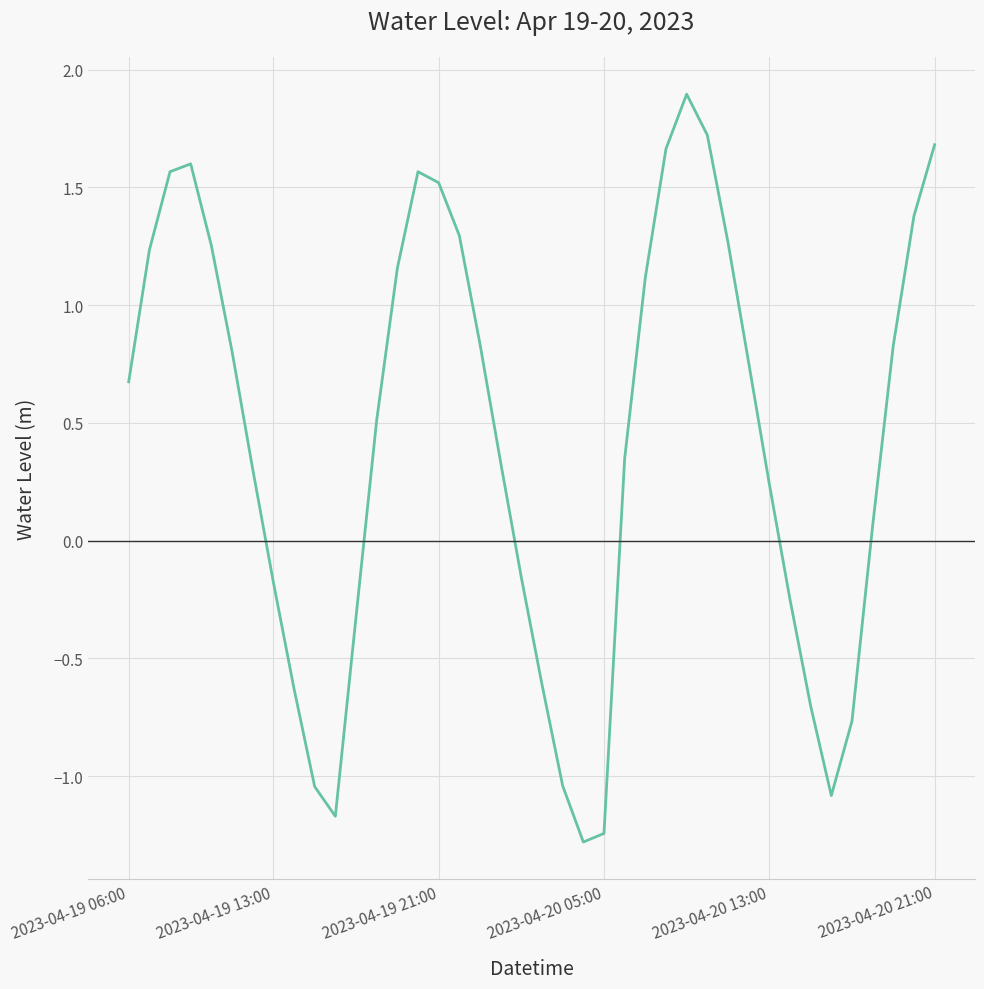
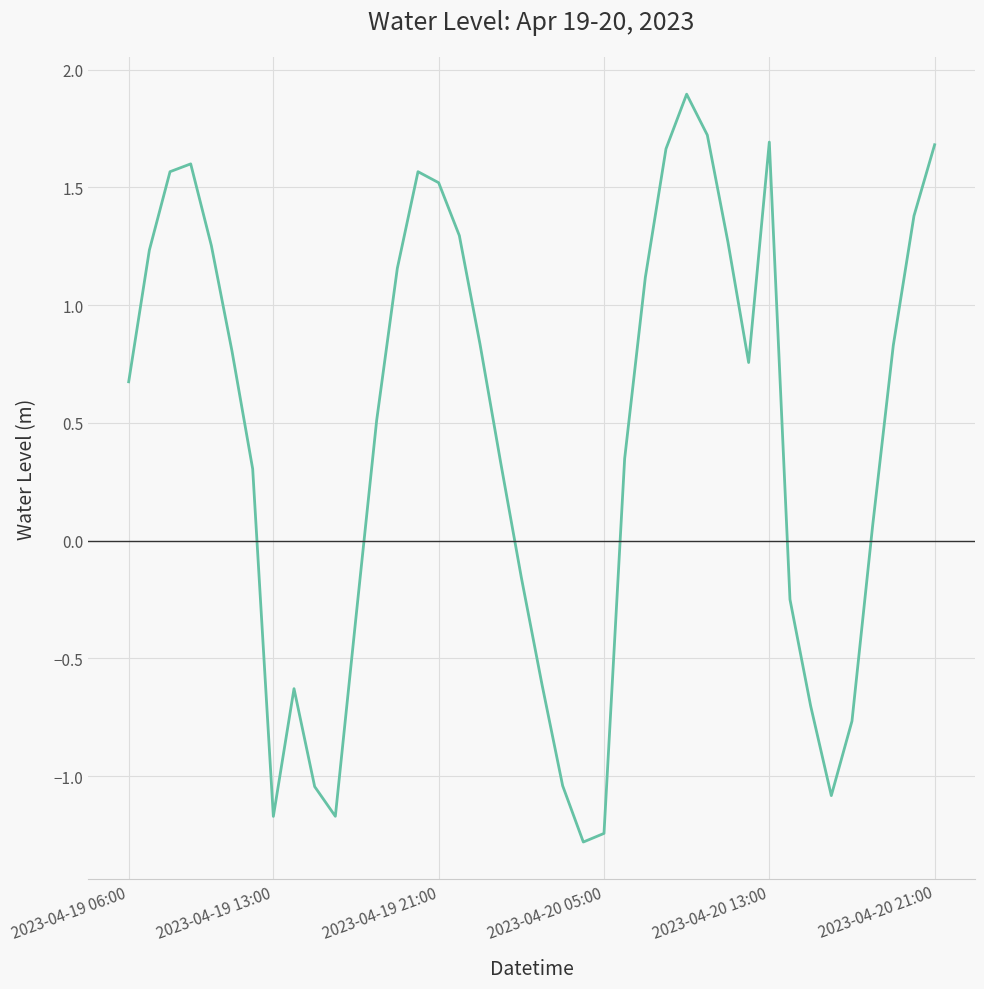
  {
    "2023-04-19 06:00": 0.67,
-   "2023-04-19 13:00": -0.18,
+   "2023-04-19 13:00": -1.17,
    "2023-04-19 21:00": 1.52,
    "2023-04-20 05:00": -1.24,
-   "2023-04-20 13:00": 0.24,
+   "2023-04-20 13:00": 1.69,
    "2023-04-20 21:00": 1.68
  }
